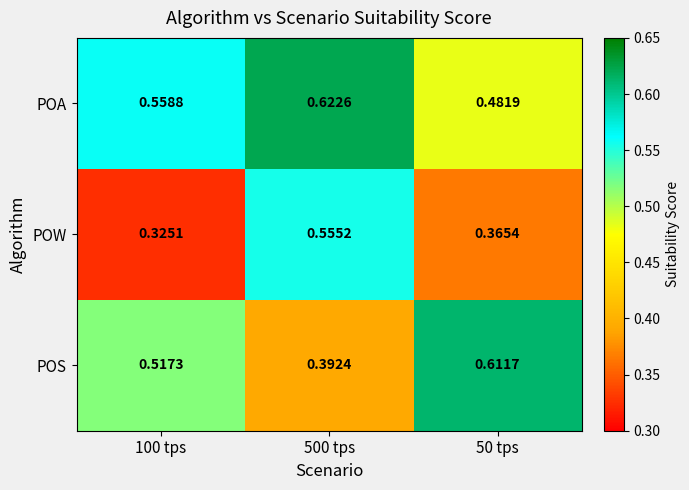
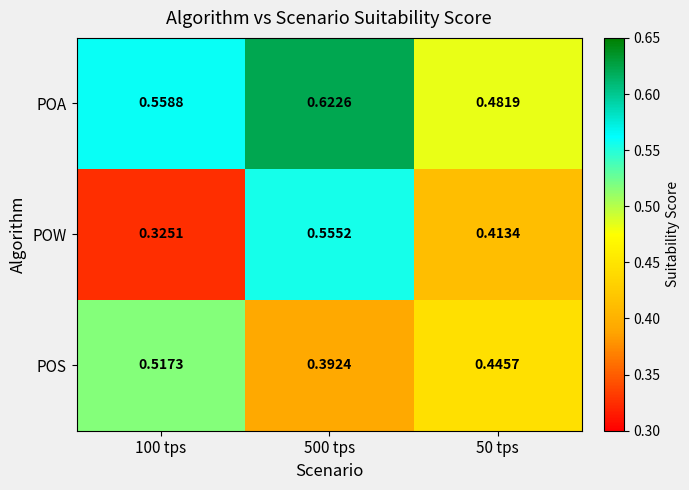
  {
    "POA": {
      "100 tps": 0.5588,
      "500 tps": 0.6226,
      "50 tps": 0.4819
    },
    "POW": {
      "100 tps": 0.3251,
      "500 tps": 0.5552,
-     "50 tps": 0.3654
+     "50 tps": 0.4134
    },
    "POS": {
      "100 tps": 0.5173,
      "500 tps": 0.3924,
-     "50 tps": 0.6117
+     "50 tps": 0.4457
    }
  }
